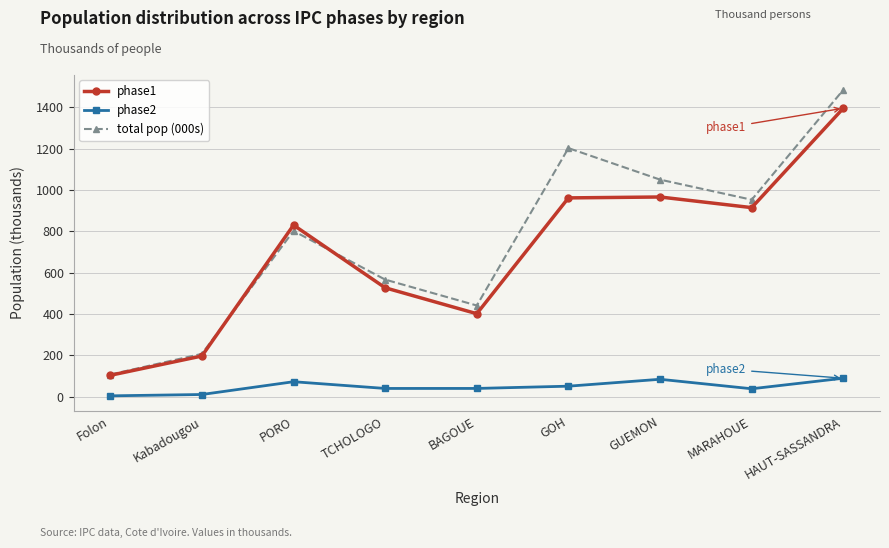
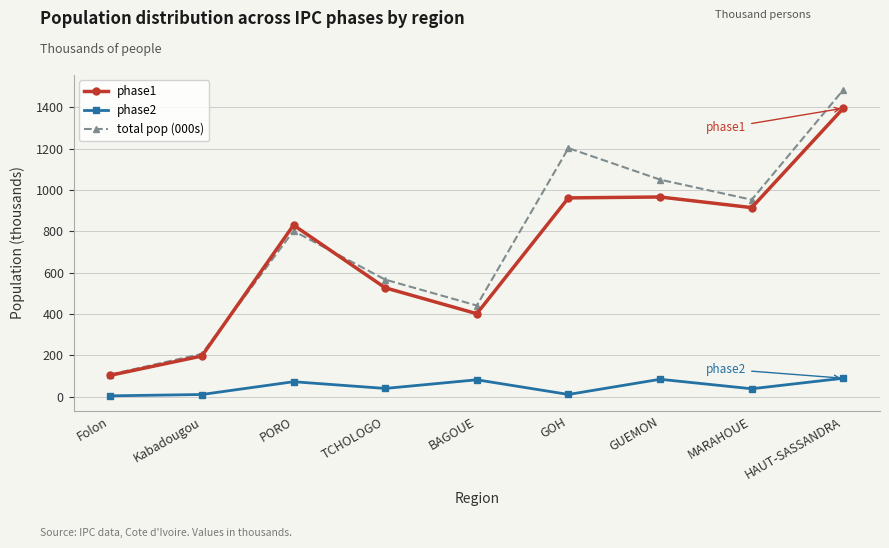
  {
    "phase1": {
      "PORO": 830,
      "TCHOLOGO": 530,
      "BAGOUE": 400,
      "GOH": 960,
      "GUEMON": 970,
      "MARAHOUE": 920,
      "HAUT-SASSANDRA": 1400
    },
    "phase2": {
      "Folon": 0,
      "Kabadougou": 10,
      "PORO": 70,
      "TCHOLOGO": 40,
-     "BAGOUE": 40,
-     "GOH": 50,
+     "BAGOUE": 80,
+     "GOH": 10,
      "GUEMON": 80,
      "MARAHOUE": 40,
      "HAUT-SASSANDRA": 90
    },
    "total pop (000s)": {
      "PORO": 800,
      "TCHOLOGO": 570,
      "BAGOUE": 440,
      "GOH": 1200,
      "GUEMON": 1050,
      "MARAHOUE": 950,
      "HAUT-SASSANDRA": 1490
    }
  }
